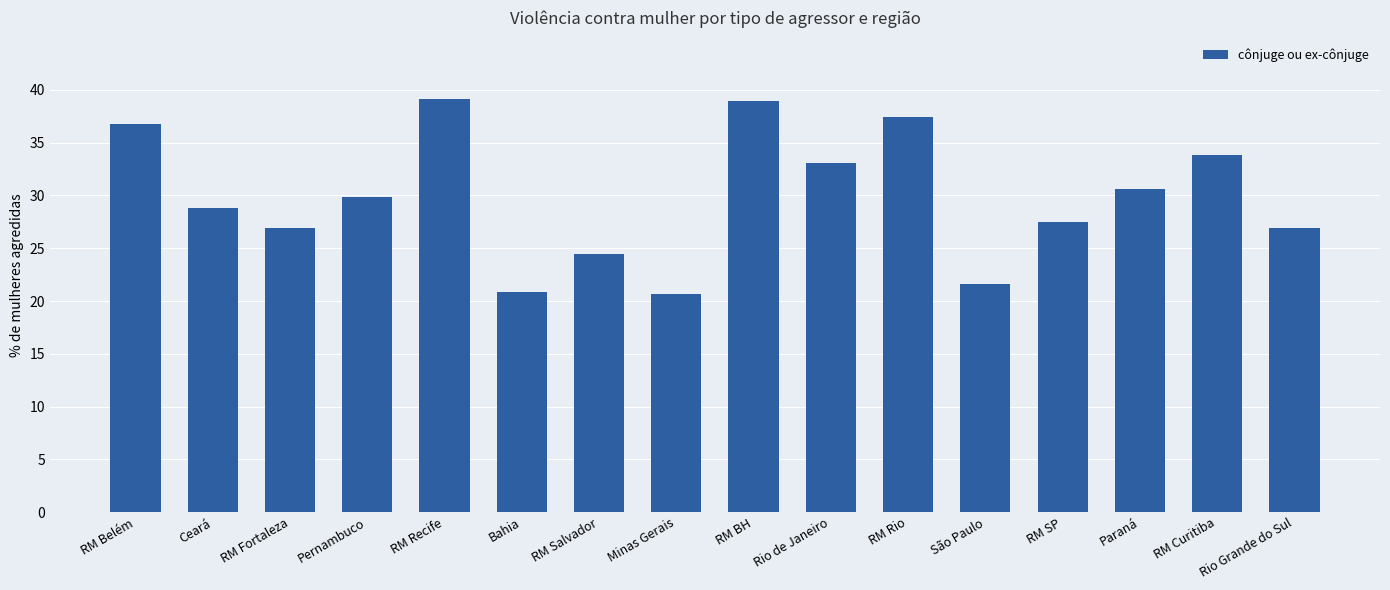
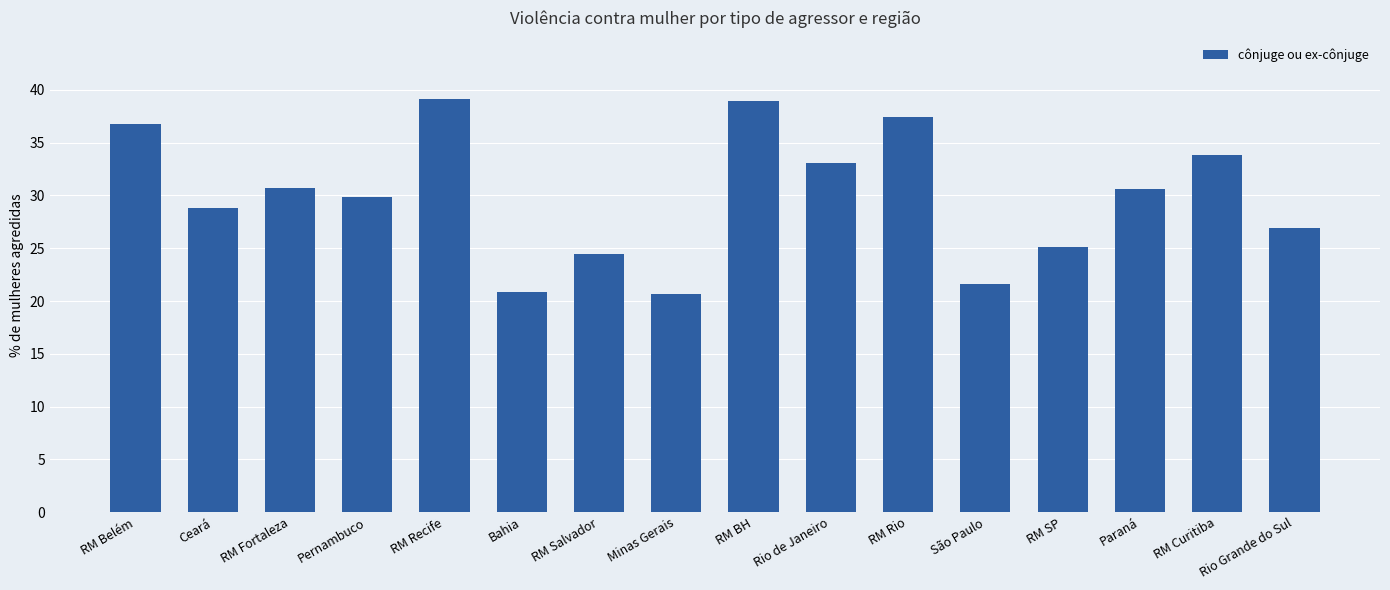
  {
    "RM Belém": 36.8,
    "Ceará": 28.8,
-   "RM Fortaleza": 26.9,
+   "RM Fortaleza": 30.7,
    "Pernambuco": 29.9,
    "RM Recife": 39.1,
    "Bahia": 20.8,
    "RM Salvador": 24.4,
    "Minas Gerais": 20.7,
    "RM BH": 38.9,
    "Rio de Janeiro": 33.1,
    "RM Rio": 37.4,
    "São Paulo": 21.6,
-   "RM SP": 27.5,
+   "RM SP": 25.1,
    "Paraná": 30.6,
    "RM Curitiba": 33.9,
    "Rio Grande do Sul": 26.9
  }
